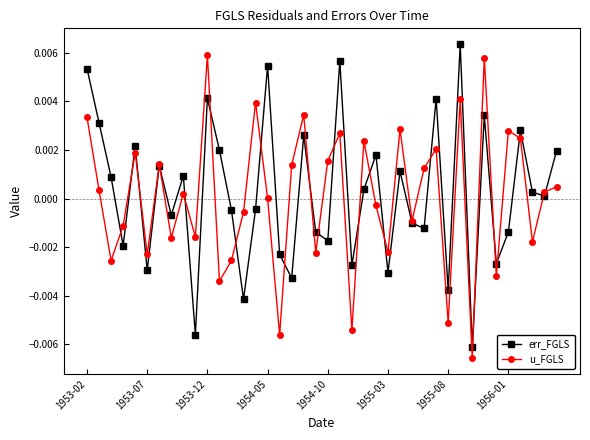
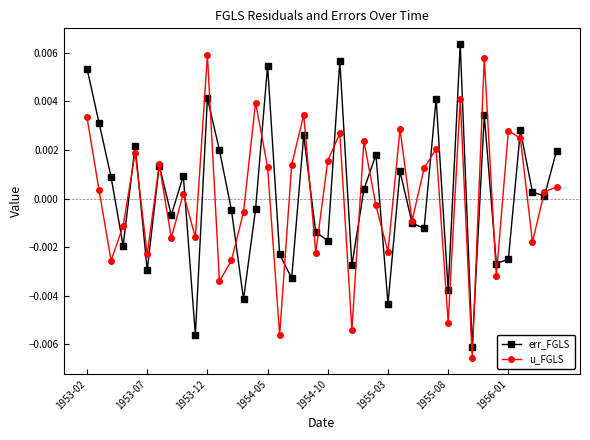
  {
    "err_FGLS": {
      "1953-02": 0.0054,
      "1953-07": -0.0030,
      "1953-12": 0.0041,
      "1954-05": 0.0055,
      "1954-10": -0.0017,
-     "1955-03": -0.0031,
+     "1955-03": -0.0043,
      "1955-08": -0.0038,
-     "1956-01": -0.0014
+     "1956-01": -0.0025
    },
    "u_FGLS": {
      "1953-02": 0.0033,
      "1953-07": -0.0023,
      "1953-12": 0.0059,
-     "1954-05": 0.0000,
+     "1954-05": 0.0013,
      "1954-10": 0.0016,
      "1955-03": -0.0022,
      "1955-08": -0.0051,
      "1956-01": 0.0028
    }
  }
